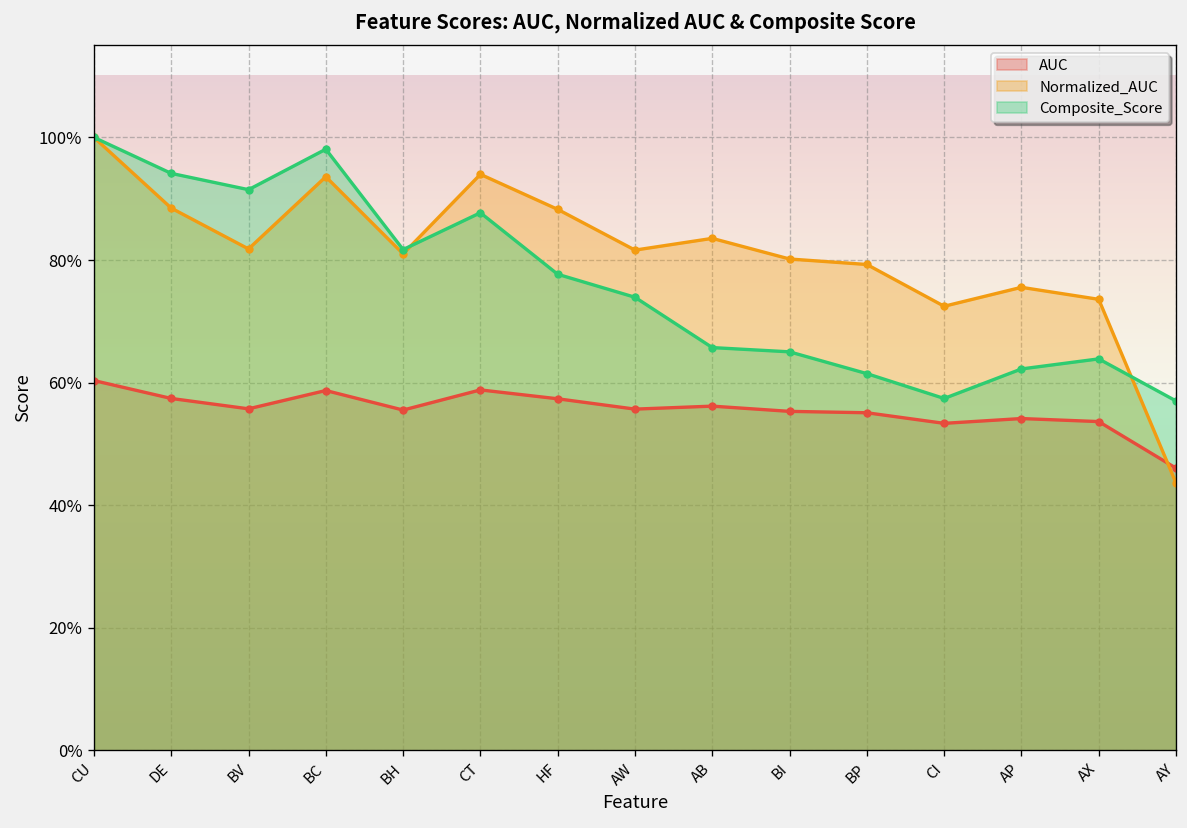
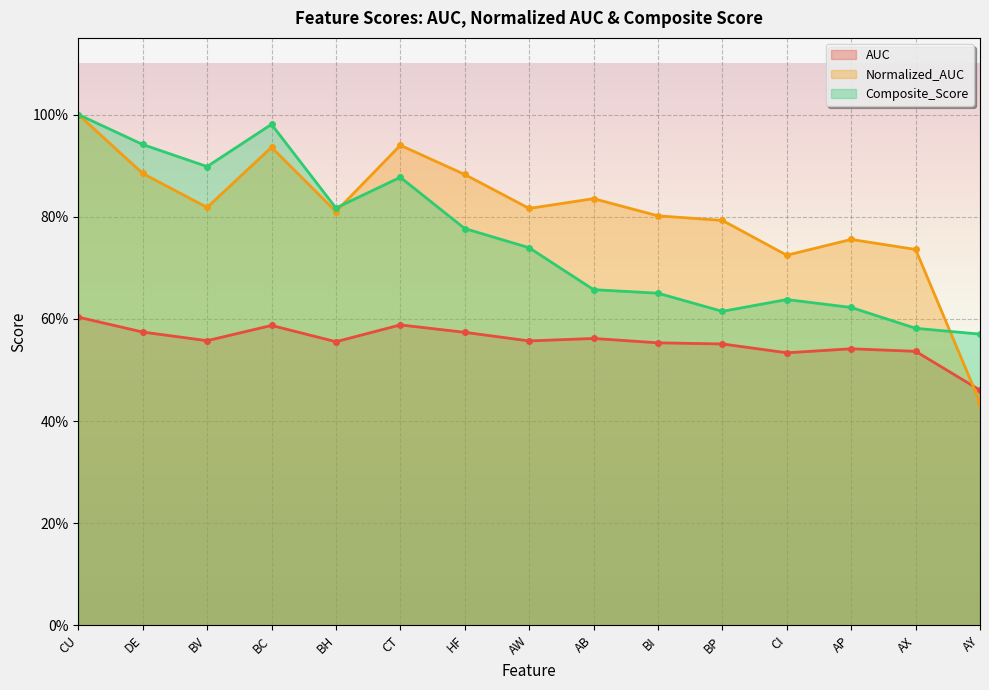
  {
    "Composite_Score": {
      "DE": "94%",
-     "BV": "91%",
+     "BV": "90%",
      "BC": "98%",
      "BH": "82%",
      "CT": "88%",
      "HF": "78%",
      "AW": "74%",
      "AB": "66%",
      "BI": "65%",
      "BP": "61%",
-     "CI": "57%",
+     "CI": "64%",
      "AP": "62%",
-     "AX": "64%",
+     "AX": "58%",
      "AY": "57%"
    }
  }
